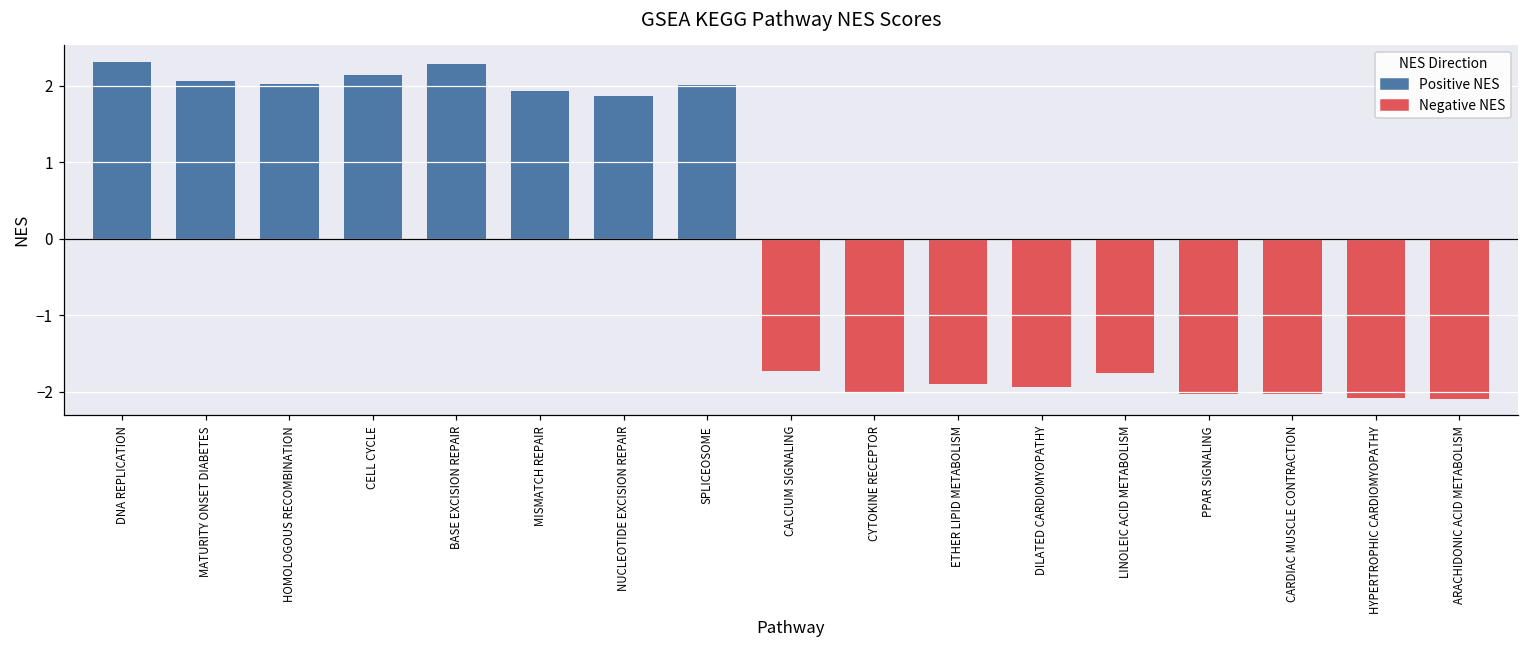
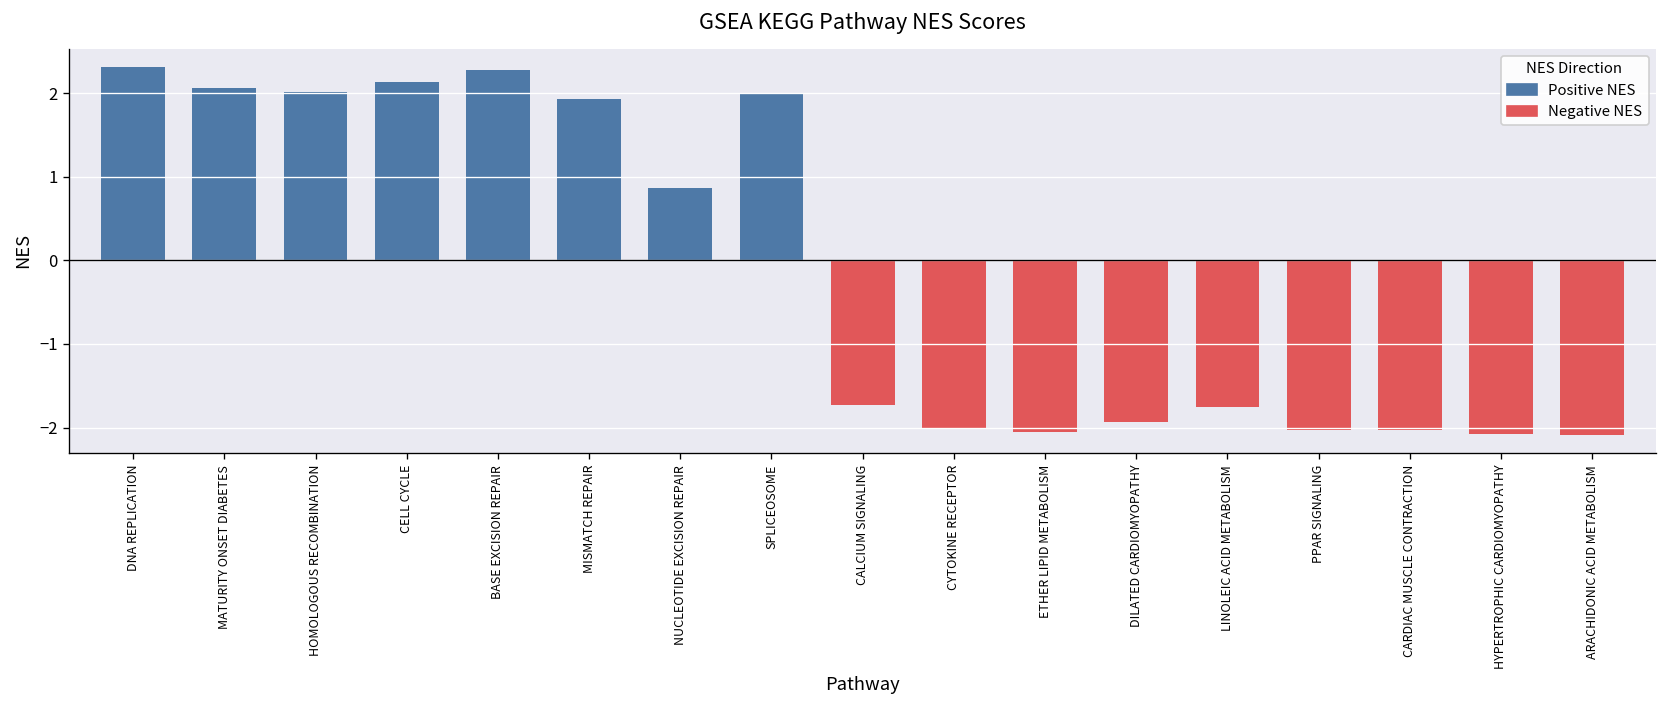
  {
    "Positive NES": {
      "DNA REPLICATION": 2.3,
      "MATURITY ONSET DIABETES": 2.1,
      "HOMOLOGOUS RECOMBINATION": 2.0,
      "CELL CYCLE": 2.1,
      "BASE EXCISION REPAIR": 2.3,
      "MISMATCH REPAIR": 1.9,
-     "NUCLEOTIDE EXCISION REPAIR": 1.9,
+     "NUCLEOTIDE EXCISION REPAIR": 0.9,
      "SPLICEOSOME": 2.0,
      "CALCIUM SIGNALING": 0.0,
      "CYTOKINE RECEPTOR": 0.0,
      "ETHER LIPID METABOLISM": 0.0,
      "DILATED CARDIOMYOPATHY": 0.0,
      "LINOLEIC ACID METABOLISM": 0.0,
      "PPAR SIGNALING": 0.0,
      "CARDIAC MUSCLE CONTRACTION": 0.0,
      "HYPERTROPHIC CARDIOMYOPATHY": 0.0,
      "ARACHIDONIC ACID METABOLISM": 0.0
    },
    "Negative NES": {
      "DNA REPLICATION": 0.0,
      "MATURITY ONSET DIABETES": 0.0,
      "HOMOLOGOUS RECOMBINATION": 0.0,
      "CELL CYCLE": 0.0,
      "BASE EXCISION REPAIR": 0.0,
      "MISMATCH REPAIR": 0.0,
      "NUCLEOTIDE EXCISION REPAIR": 0.0,
      "SPLICEOSOME": 0.0,
      "CALCIUM SIGNALING": -1.7,
      "CYTOKINE RECEPTOR": -2.0,
-     "ETHER LIPID METABOLISM": -1.9,
+     "ETHER LIPID METABOLISM": -2.1,
      "DILATED CARDIOMYOPATHY": -1.9,
      "LINOLEIC ACID METABOLISM": -1.8,
      "PPAR SIGNALING": -2.0,
      "CARDIAC MUSCLE CONTRACTION": -2.0,
      "HYPERTROPHIC CARDIOMYOPATHY": -2.1,
      "ARACHIDONIC ACID METABOLISM": -2.1
    }
  }
